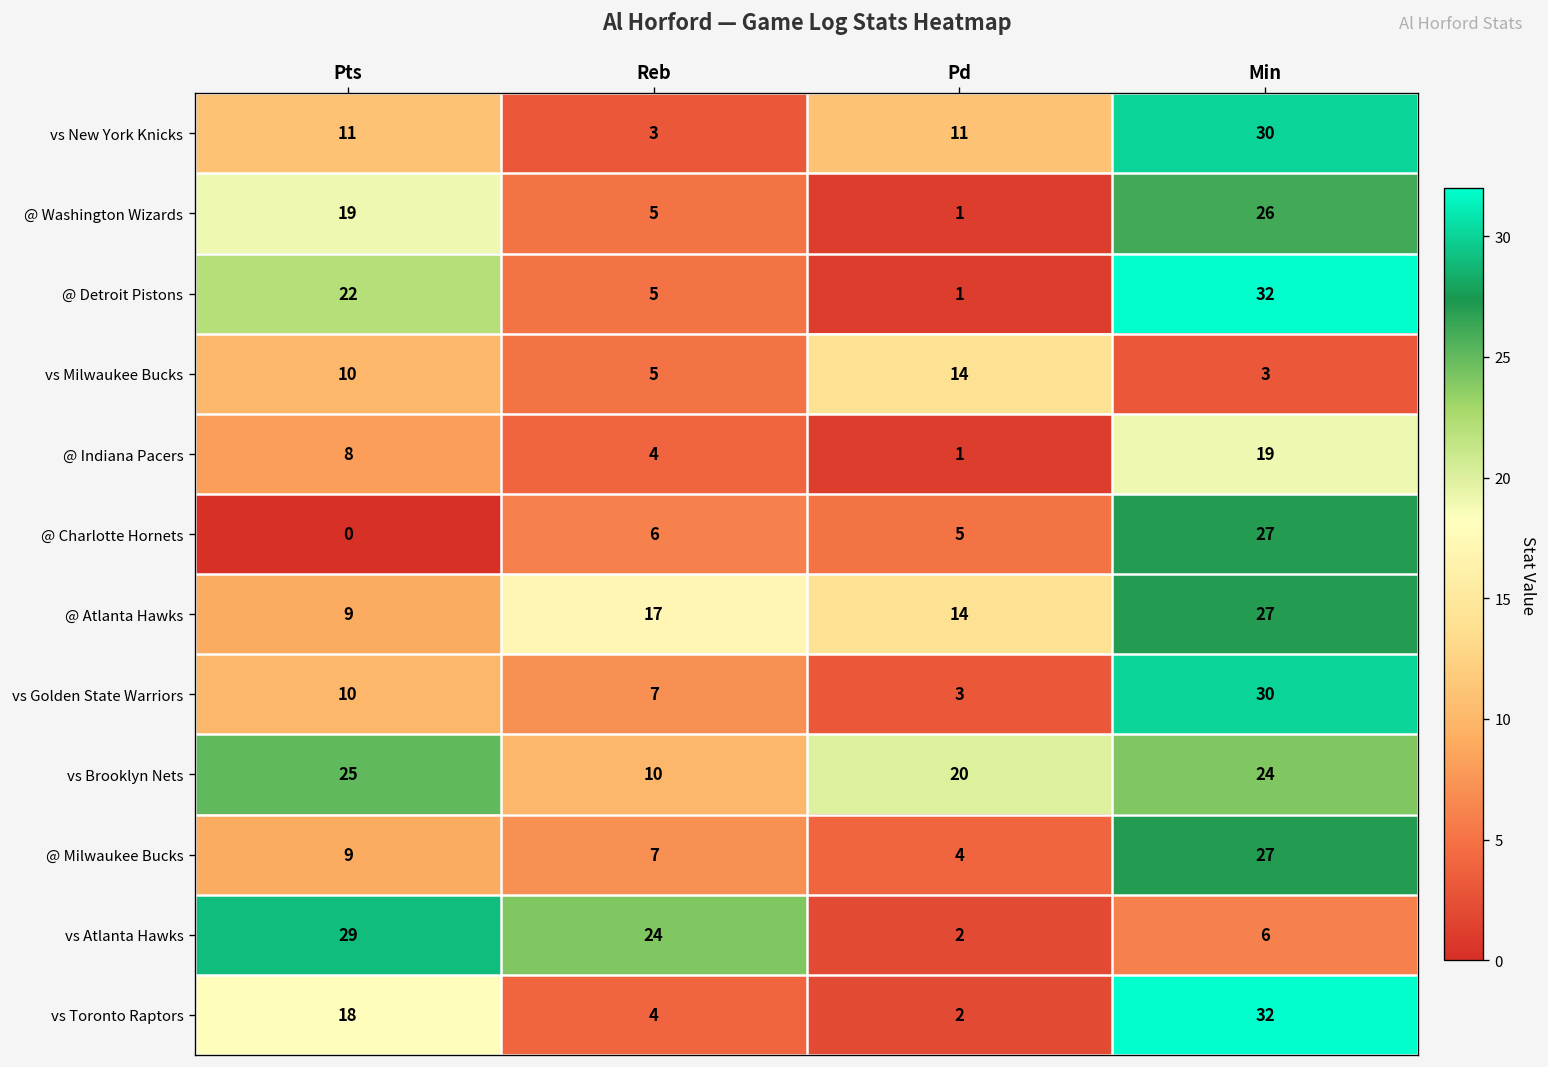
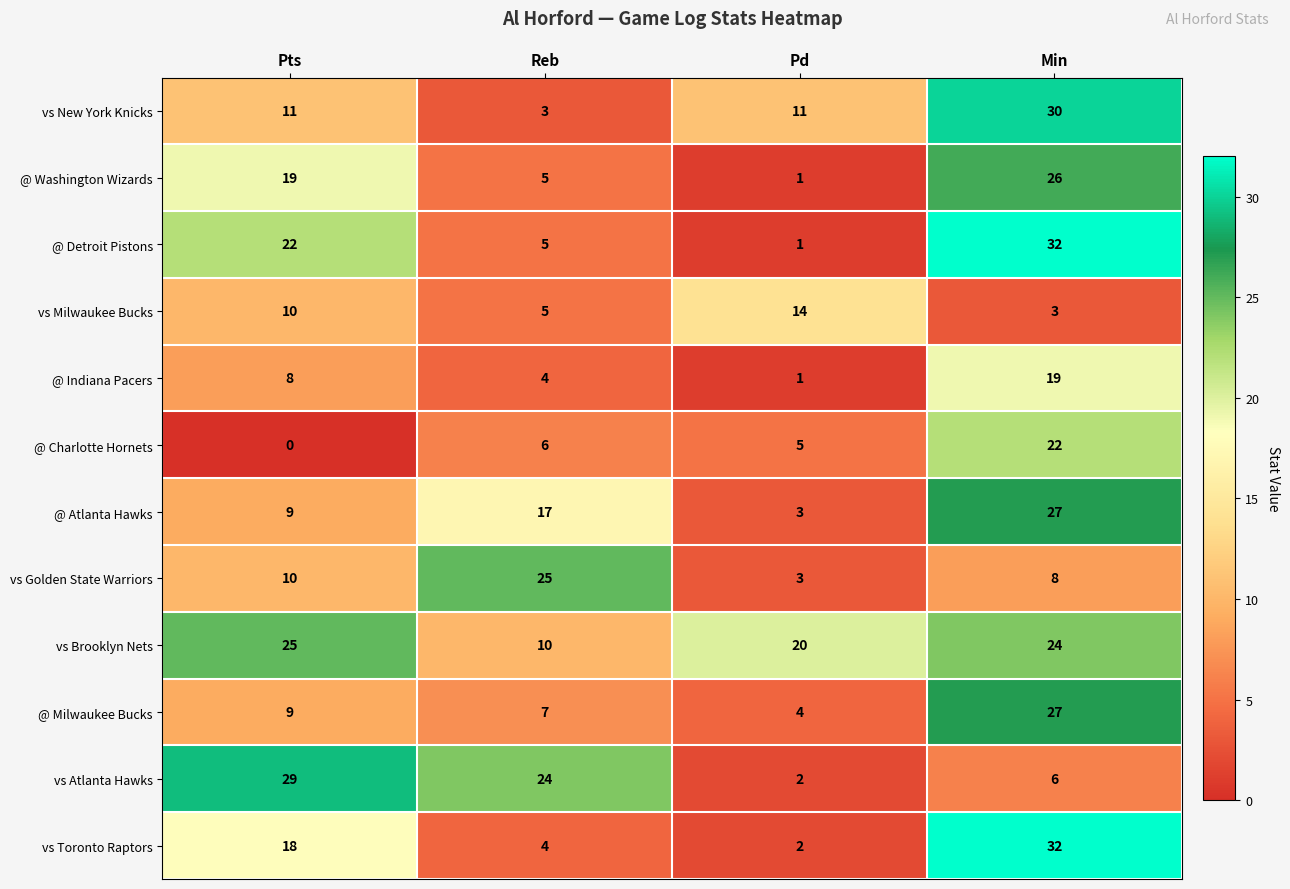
  {
    "vs New York Knicks": {
      "Pts": 11,
      "Reb": 3,
      "Pd": 11,
      "Min": 30
    },
    "@ Washington Wizards": {
      "Pts": 19,
      "Reb": 5,
      "Pd": 1,
      "Min": 26
    },
    "@ Detroit Pistons": {
      "Pts": 22,
      "Reb": 5,
      "Pd": 1,
      "Min": 32
    },
    "vs Milwaukee Bucks": {
      "Pts": 10,
      "Reb": 5,
      "Pd": 14,
      "Min": 3
    },
    "@ Indiana Pacers": {
      "Pts": 8,
      "Reb": 4,
      "Pd": 1,
      "Min": 19
    },
    "@ Charlotte Hornets": {
      "Pts": 0,
      "Reb": 6,
      "Pd": 5,
-     "Min": 27
+     "Min": 22
    },
    "@ Atlanta Hawks": {
      "Pts": 9,
      "Reb": 17,
-     "Pd": 14,
+     "Pd": 3,
      "Min": 27
    },
    "vs Golden State Warriors": {
      "Pts": 10,
-     "Reb": 7,
+     "Reb": 25,
      "Pd": 3,
-     "Min": 30
+     "Min": 8
    },
    "vs Brooklyn Nets": {
      "Pts": 25,
      "Reb": 10,
      "Pd": 20,
      "Min": 24
    },
    "@ Milwaukee Bucks": {
      "Pts": 9,
      "Reb": 7,
      "Pd": 4,
      "Min": 27
    },
    "vs Atlanta Hawks": {
      "Pts": 29,
      "Reb": 24,
      "Pd": 2,
      "Min": 6
    },
    "vs Toronto Raptors": {
      "Pts": 18,
      "Reb": 4,
      "Pd": 2,
      "Min": 32
    }
  }
